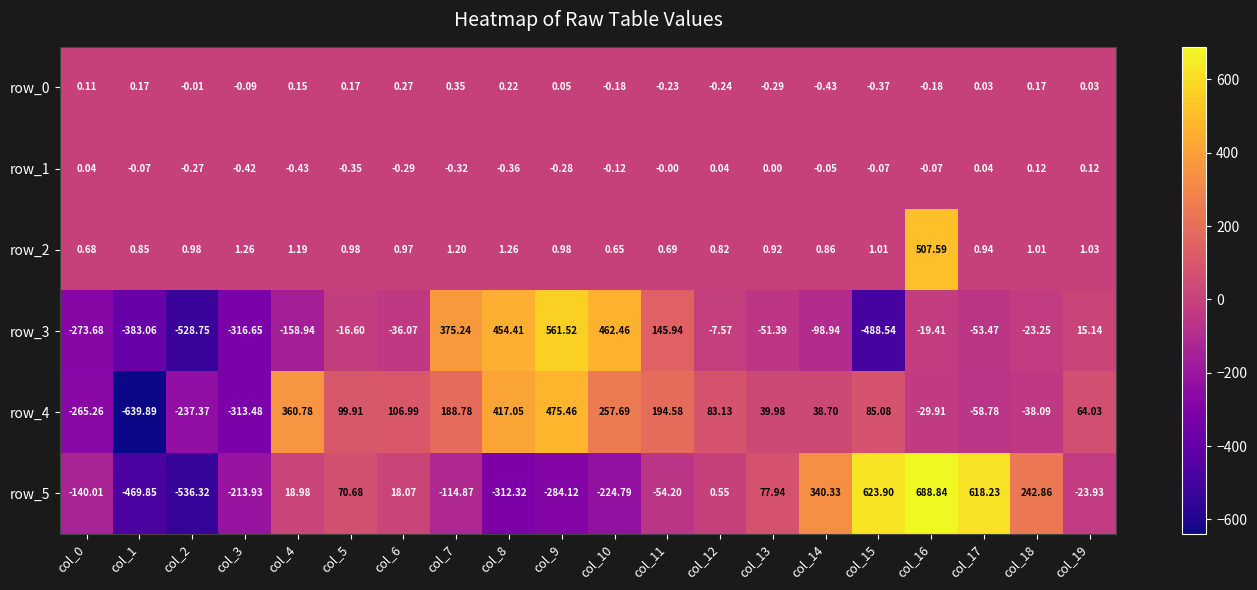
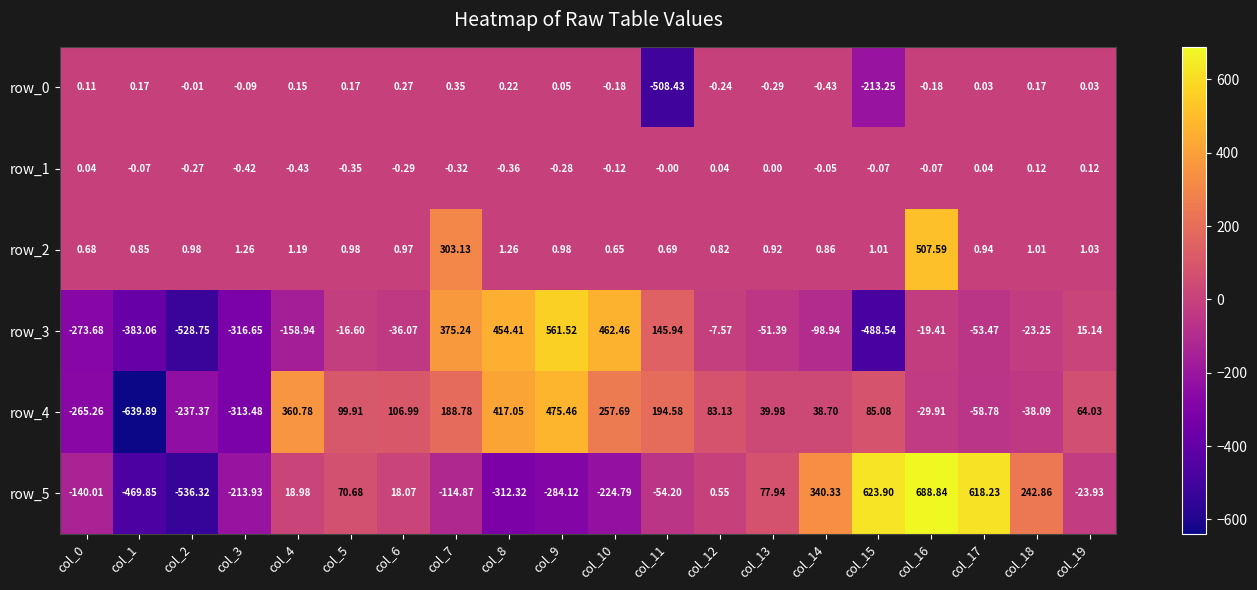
  {
    "row_0": {
      "col_0": 0.11,
      "col_1": 0.17,
      "col_2": -0.01,
      "col_3": -0.09,
      "col_4": 0.15,
      "col_5": 0.17,
      "col_6": 0.27,
      "col_7": 0.35,
      "col_8": 0.22,
      "col_9": 0.05,
      "col_10": -0.18,
-     "col_11": -0.23,
+     "col_11": -508.43,
      "col_12": -0.24,
      "col_13": -0.29,
      "col_14": -0.43,
-     "col_15": -0.37,
+     "col_15": -213.25,
      "col_16": -0.18,
      "col_17": 0.03,
      "col_18": 0.17,
      "col_19": 0.03
    },
    "row_1": {
      "col_0": 0.04,
      "col_1": -0.07,
      "col_2": -0.27,
      "col_3": -0.42,
      "col_4": -0.43,
      "col_5": -0.35,
      "col_6": -0.29,
      "col_7": -0.32,
      "col_8": -0.36,
      "col_9": -0.28,
      "col_10": -0.12,
      "col_11": -0.00,
      "col_12": 0.04,
      "col_13": 0.00,
      "col_14": -0.05,
      "col_15": -0.07,
      "col_16": -0.07,
      "col_17": 0.04,
      "col_18": 0.12,
      "col_19": 0.12
    },
    "row_2": {
      "col_0": 0.68,
      "col_1": 0.85,
      "col_2": 0.98,
      "col_3": 1.26,
      "col_4": 1.19,
      "col_5": 0.98,
      "col_6": 0.97,
-     "col_7": 1.20,
+     "col_7": 303.13,
      "col_8": 1.26,
      "col_9": 0.98,
      "col_10": 0.65,
      "col_11": 0.69,
      "col_12": 0.82,
      "col_13": 0.92,
      "col_14": 0.86,
      "col_15": 1.01,
      "col_16": 507.59,
      "col_17": 0.94,
      "col_18": 1.01,
      "col_19": 1.03
    },
    "row_3": {
      "col_0": -273.68,
      "col_1": -383.06,
      "col_2": -528.75,
      "col_3": -316.65,
      "col_4": -158.94,
      "col_5": -16.60,
      "col_6": -36.07,
      "col_7": 375.24,
      "col_8": 454.41,
      "col_9": 561.52,
      "col_10": 462.46,
      "col_11": 145.94,
      "col_12": -7.57,
      "col_13": -51.39,
      "col_14": -98.94,
      "col_15": -488.54,
      "col_16": -19.41,
      "col_17": -53.47,
      "col_18": -23.25,
      "col_19": 15.14
    },
    "row_4": {
      "col_0": -265.26,
      "col_1": -639.89,
      "col_2": -237.37,
      "col_3": -313.48,
      "col_4": 360.78,
      "col_5": 99.91,
      "col_6": 106.99,
      "col_7": 188.78,
      "col_8": 417.05,
      "col_9": 475.46,
      "col_10": 257.69,
      "col_11": 194.58,
      "col_12": 83.13,
      "col_13": 39.98,
      "col_14": 38.70,
      "col_15": 85.08,
      "col_16": -29.91,
      "col_17": -58.78,
      "col_18": -38.09,
      "col_19": 64.03
    },
    "row_5": {
      "col_0": -140.01,
      "col_1": -469.85,
      "col_2": -536.32,
      "col_3": -213.93,
      "col_4": 18.98,
      "col_5": 70.68,
      "col_6": 18.07,
      "col_7": -114.87,
      "col_8": -312.32,
      "col_9": -284.12,
      "col_10": -224.79,
      "col_11": -54.20,
      "col_12": 0.55,
      "col_13": 77.94,
      "col_14": 340.33,
      "col_15": 623.90,
      "col_16": 688.84,
      "col_17": 618.23,
      "col_18": 242.86,
      "col_19": -23.93
    }
  }
